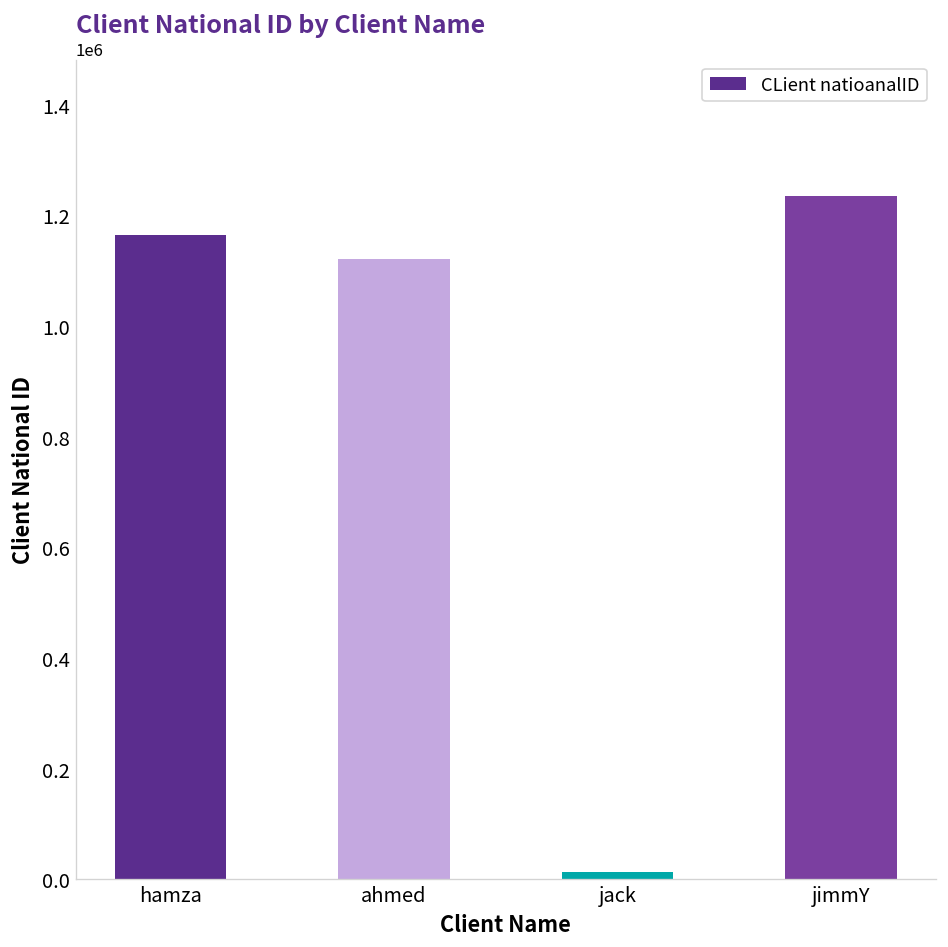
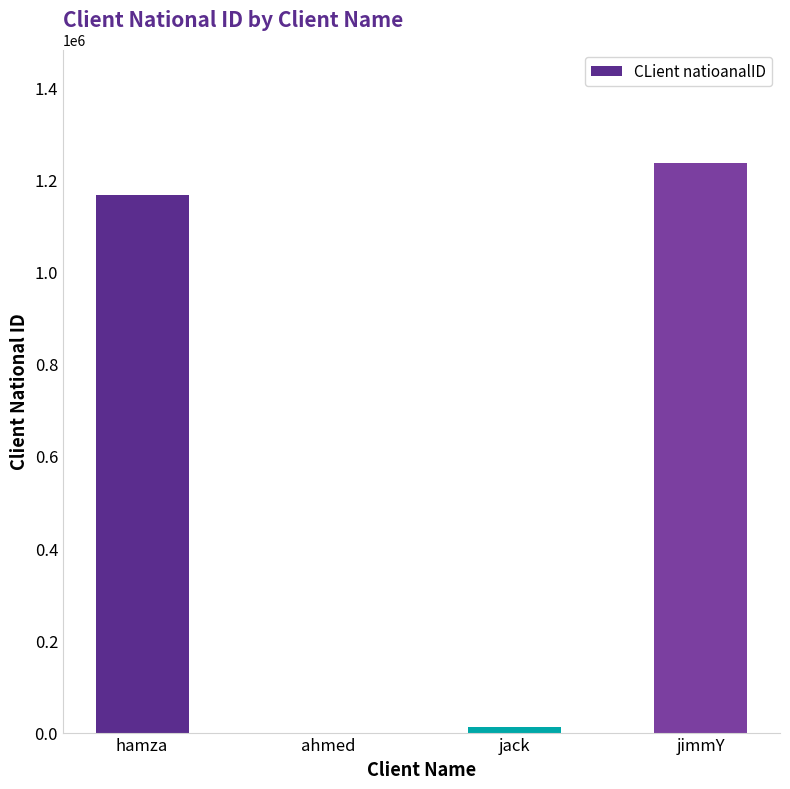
  {
    "hamza": 1160000,
-   "ahmed": 1120000,
+   "ahmed": 0,
    "jack": 10000,
    "jimmY": 1230000
  }
